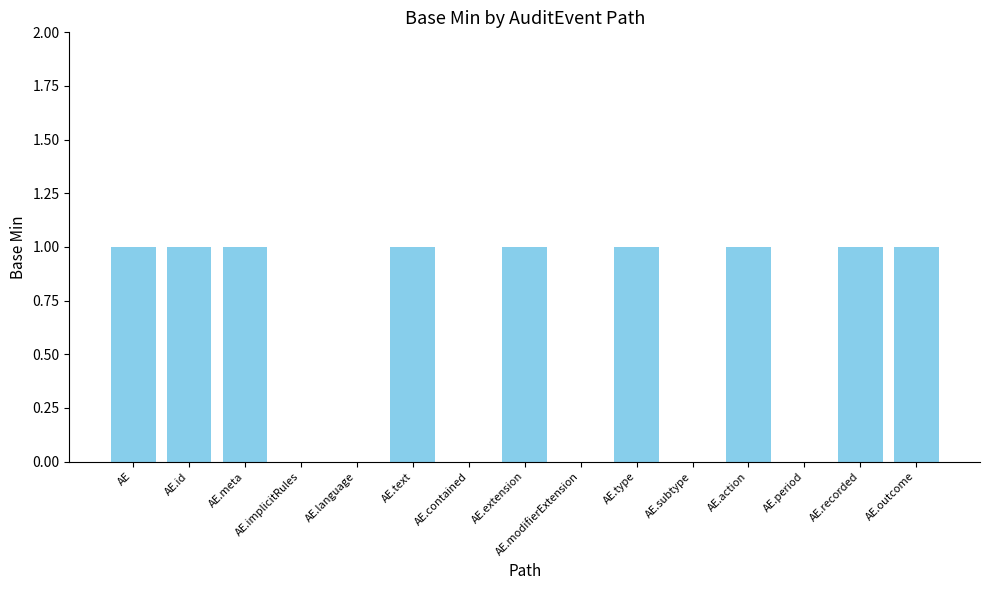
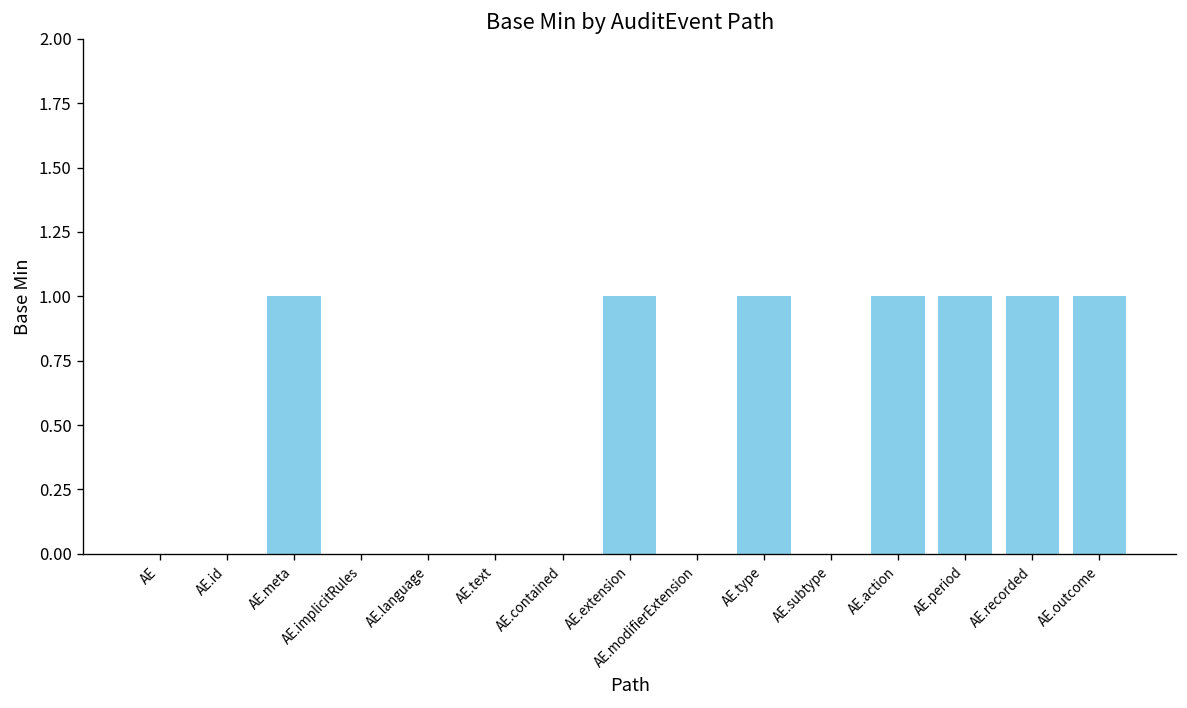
  {
-   "AE": 1,
-   "AE.id": 1,
+   "AE": 0,
+   "AE.id": 0,
    "AE.meta": 1,
    "AE.implicitRules": 0,
    "AE.language": 0,
-   "AE.text": 1,
+   "AE.text": 0,
    "AE.contained": 0,
    "AE.extension": 1,
    "AE.modifierExtension": 0,
    "AE.type": 1,
    "AE.subtype": 0,
    "AE.action": 1,
-   "AE.period": 0,
+   "AE.period": 1,
    "AE.recorded": 1,
    "AE.outcome": 1
  }
